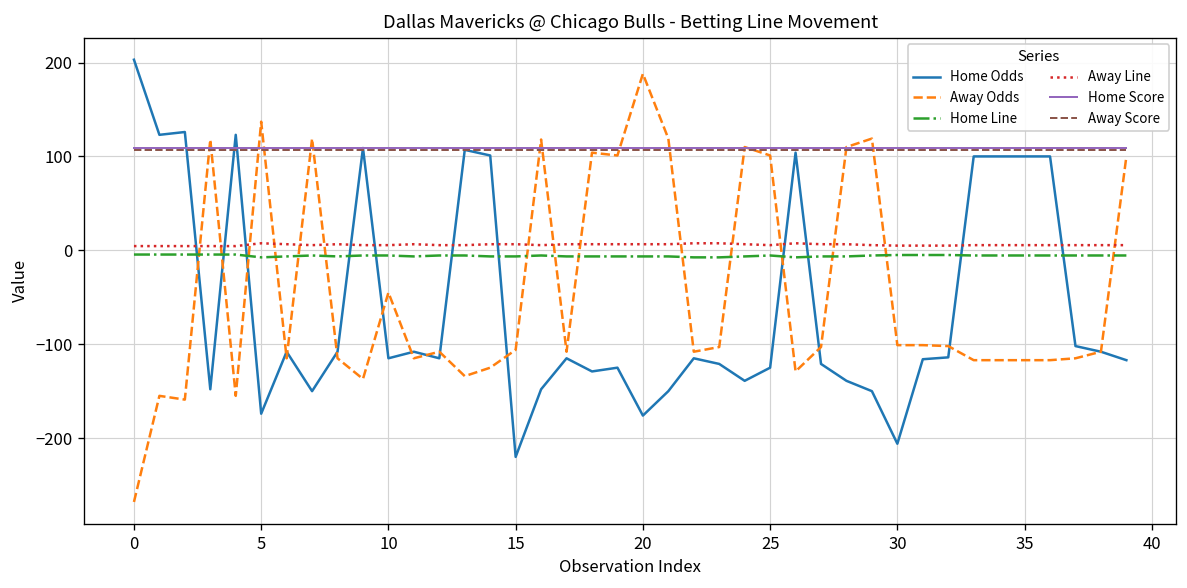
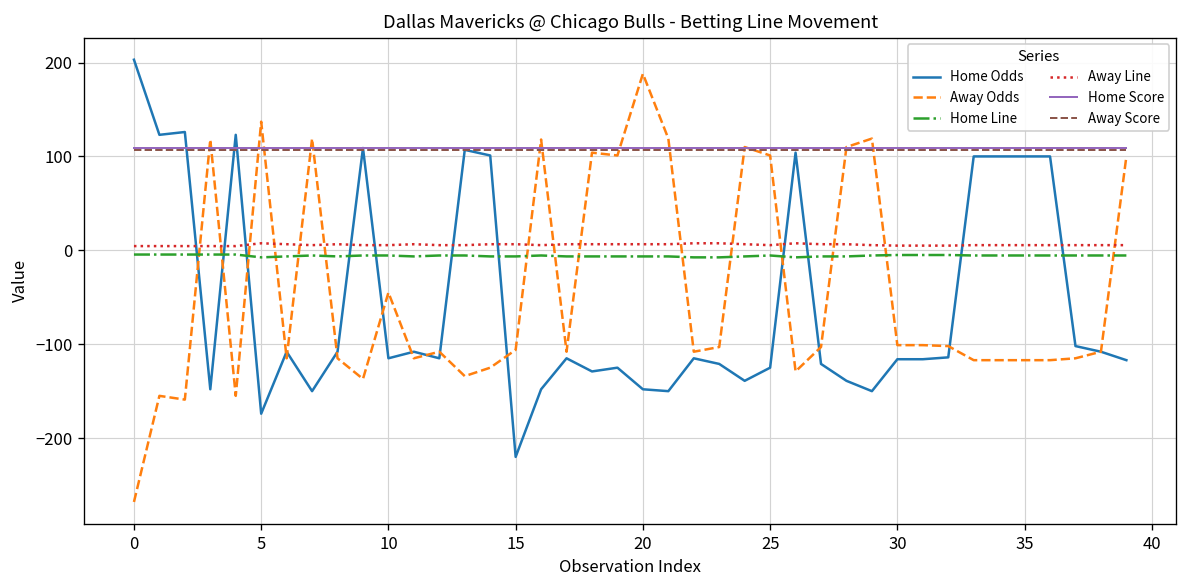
  {
    "Home Odds": {
      "0": 200,
      "5": -170,
      "10": -120,
      "15": -220,
-     "20": -180,
+     "20": -150,
      "25": -130,
-     "30": -210,
+     "30": -120,
      "35": 100
    },
    "Away Odds": {
      "0": -270,
      "5": 140,
      "10": -50,
      "15": -110,
      "20": 190,
      "25": 100,
      "30": -100,
      "35": -120
    },
    "Home Line": {
      "0": 0,
      "5": -10,
      "10": -10,
      "15": -10,
      "20": -10,
      "25": -10,
      "30": -10,
      "35": -10
    },
    "Away Line": {
      "0": 0,
      "5": 10,
      "10": 10,
      "15": 10,
      "20": 10,
      "25": 10,
      "30": 10,
      "35": 10
    }
  }
